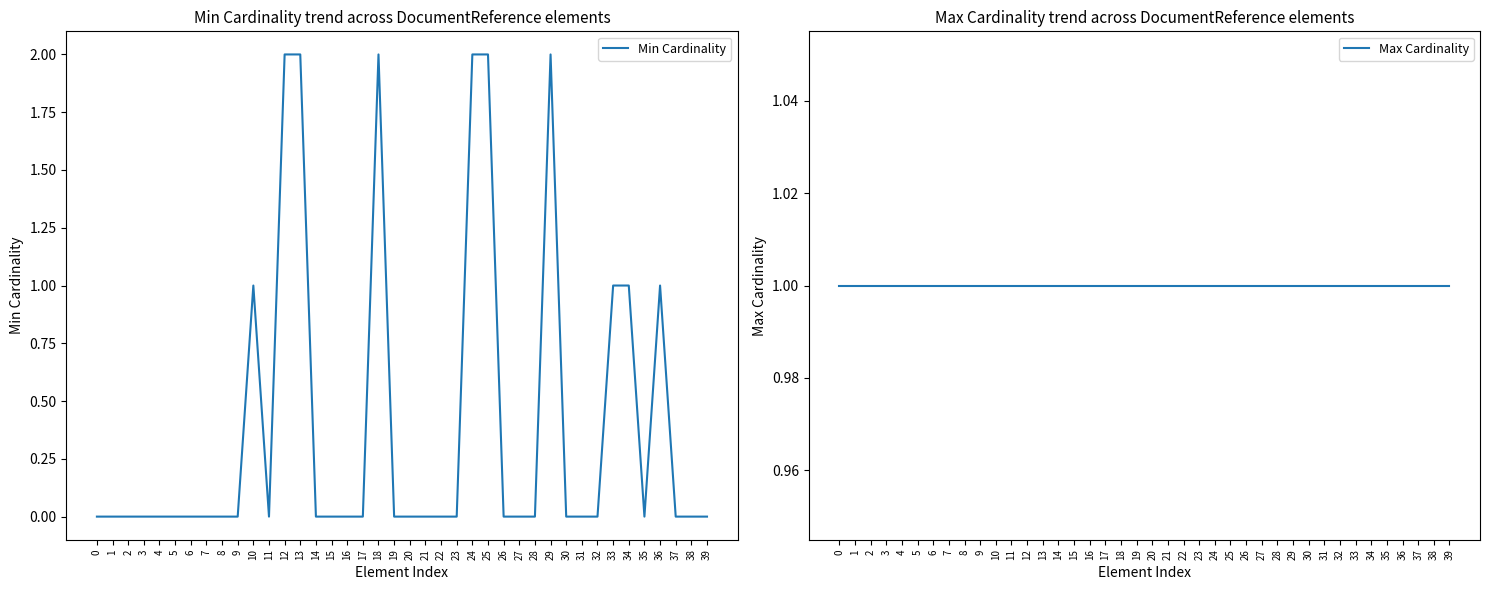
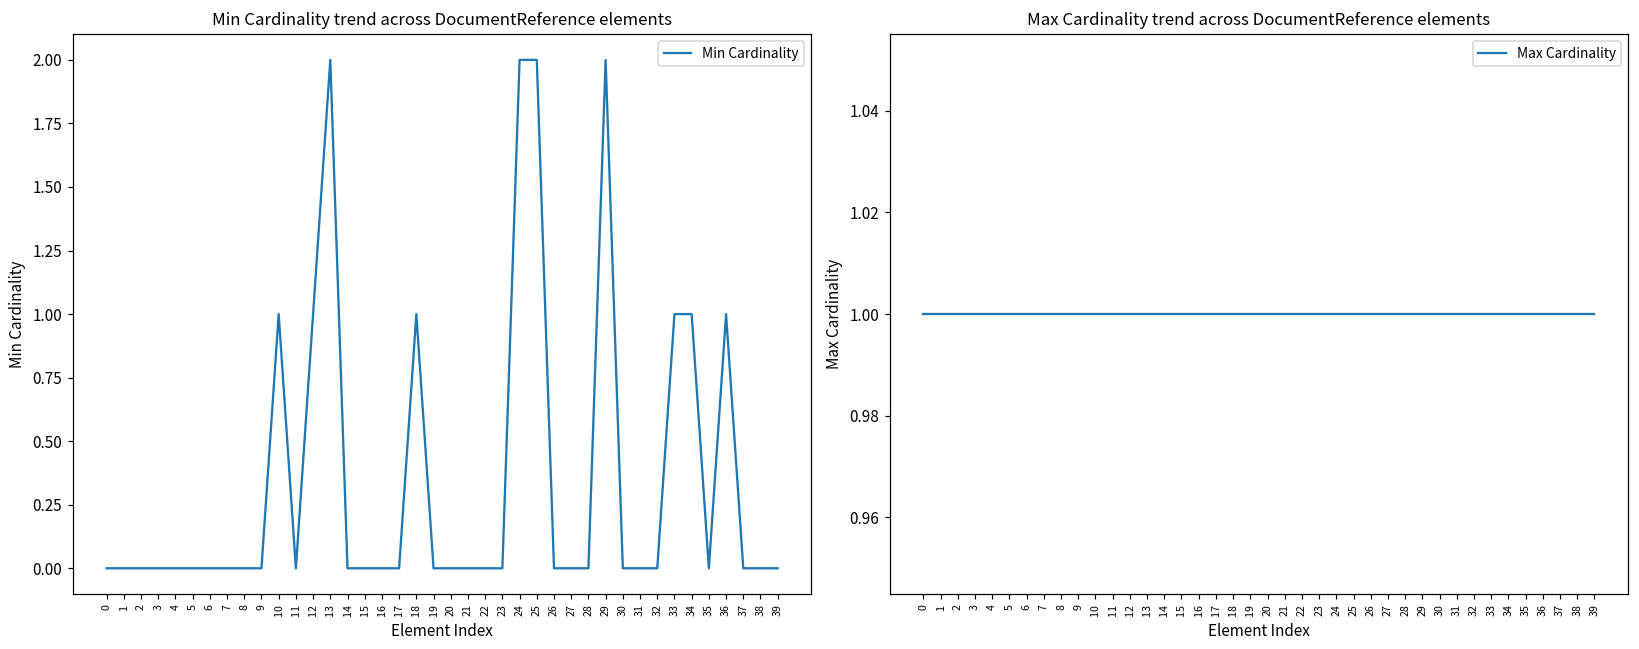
  {
    "Min Cardinality trend across DocumentReference elements": {
      "0": 0,
      "1": 0,
      "2": 0,
      "3": 0,
      "4": 0,
      "5": 0,
      "6": 0,
      "7": 0,
      "8": 0,
      "9": 0,
      "10": 1,
      "11": 0,
-     "12": 2,
+     "12": 1,
      "13": 2,
      "14": 0,
      "15": 0,
      "16": 0,
      "17": 0,
-     "18": 2,
+     "18": 1,
      "19": 0,
      "20": 0,
      "21": 0,
      "22": 0,
      "23": 0,
      "24": 2,
      "25": 2,
      "26": 0,
      "27": 0,
      "28": 0,
      "29": 2,
      "30": 0,
      "31": 0,
      "32": 0,
      "33": 1,
      "34": 1,
      "35": 0,
      "36": 1,
      "37": 0,
      "38": 0,
      "39": 0
    },
    "Max Cardinality trend across DocumentReference elements": {
      "0": 1.000,
      "1": 1.000,
      "2": 1.000,
      "3": 1.000,
      "4": 1.000,
      "5": 1.000,
      "6": 1.000,
      "7": 1.000,
      "8": 1.000,
      "9": 1.000,
      "10": 1.000,
      "11": 1.000,
      "12": 1.000,
      "13": 1.000,
      "14": 1.000,
      "15": 1.000,
      "16": 1.000,
      "17": 1.000,
      "18": 1.000,
      "19": 1.000,
      "20": 1.000,
      "21": 1.000,
      "22": 1.000,
      "23": 1.000,
      "24": 1.000,
      "25": 1.000,
      "26": 1.000,
      "27": 1.000,
      "28": 1.000,
      "29": 1.000,
      "30": 1.000,
      "31": 1.000,
      "32": 1.000,
      "33": 1.000,
      "34": 1.000,
      "35": 1.000,
      "36": 1.000,
      "37": 1.000,
      "38": 1.000,
      "39": 1.000
    }
  }
